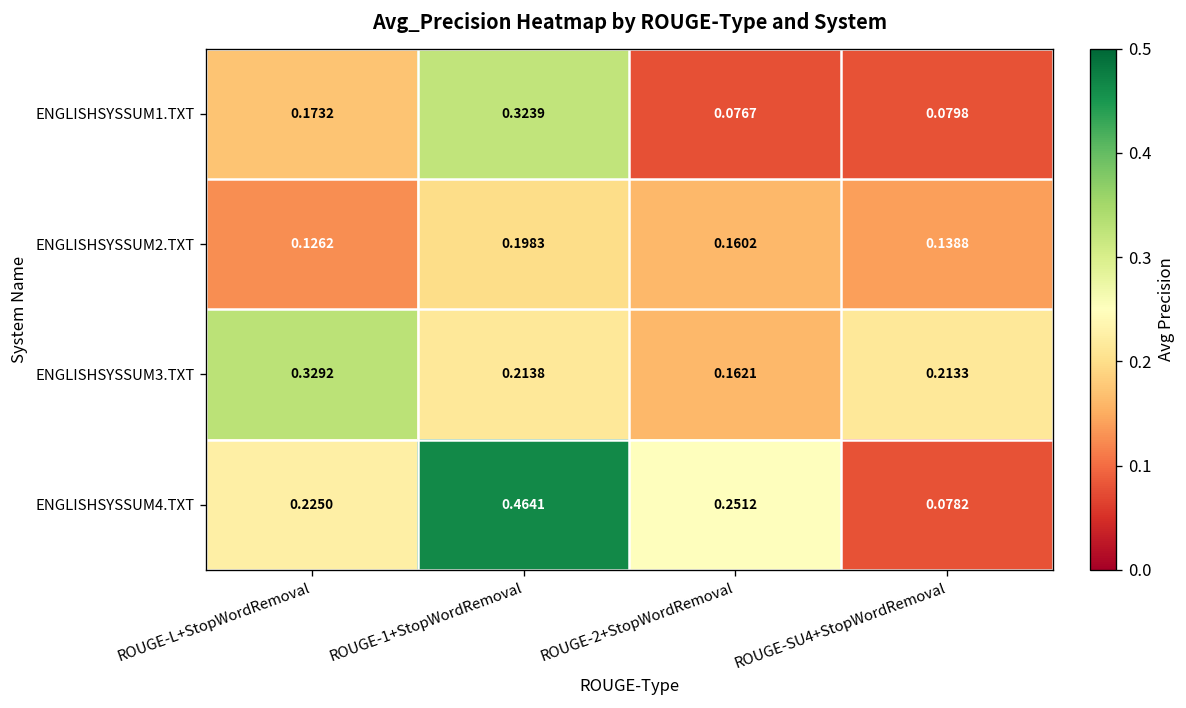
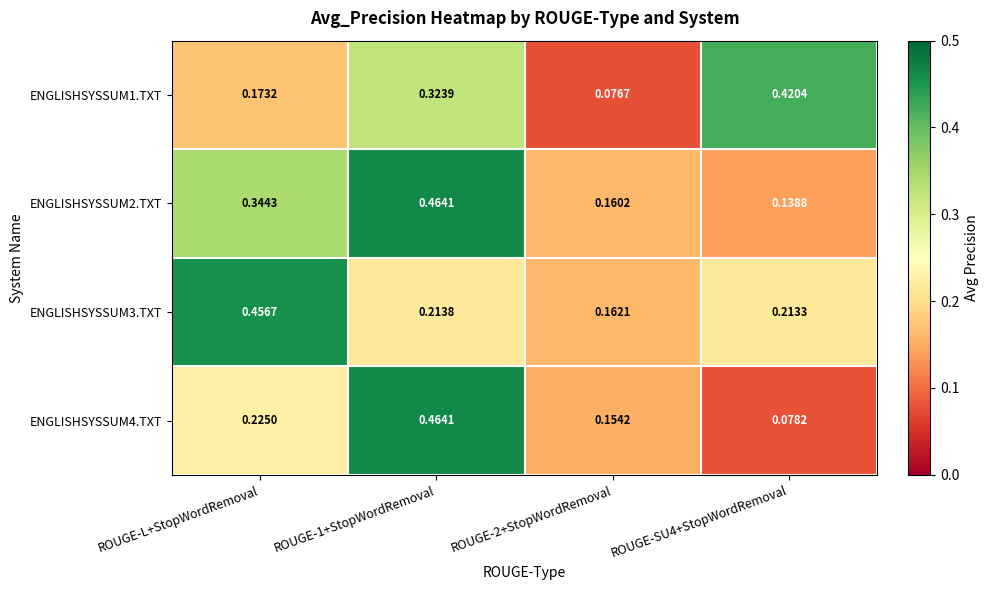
  {
    "ENGLISHSYSSUM1.TXT": {
      "ROUGE-L+StopWordRemoval": 0.1732,
      "ROUGE-1+StopWordRemoval": 0.3239,
      "ROUGE-2+StopWordRemoval": 0.0767,
-     "ROUGE-SU4+StopWordRemoval": 0.0798
+     "ROUGE-SU4+StopWordRemoval": 0.4204
    },
    "ENGLISHSYSSUM2.TXT": {
-     "ROUGE-L+StopWordRemoval": 0.1262,
-     "ROUGE-1+StopWordRemoval": 0.1983,
+     "ROUGE-L+StopWordRemoval": 0.3443,
+     "ROUGE-1+StopWordRemoval": 0.4641,
      "ROUGE-2+StopWordRemoval": 0.1602,
      "ROUGE-SU4+StopWordRemoval": 0.1388
    },
    "ENGLISHSYSSUM3.TXT": {
-     "ROUGE-L+StopWordRemoval": 0.3292,
+     "ROUGE-L+StopWordRemoval": 0.4567,
      "ROUGE-1+StopWordRemoval": 0.2138,
      "ROUGE-2+StopWordRemoval": 0.1621,
      "ROUGE-SU4+StopWordRemoval": 0.2133
    },
    "ENGLISHSYSSUM4.TXT": {
      "ROUGE-L+StopWordRemoval": 0.2250,
      "ROUGE-1+StopWordRemoval": 0.4641,
-     "ROUGE-2+StopWordRemoval": 0.2512,
+     "ROUGE-2+StopWordRemoval": 0.1542,
      "ROUGE-SU4+StopWordRemoval": 0.0782
    }
  }
